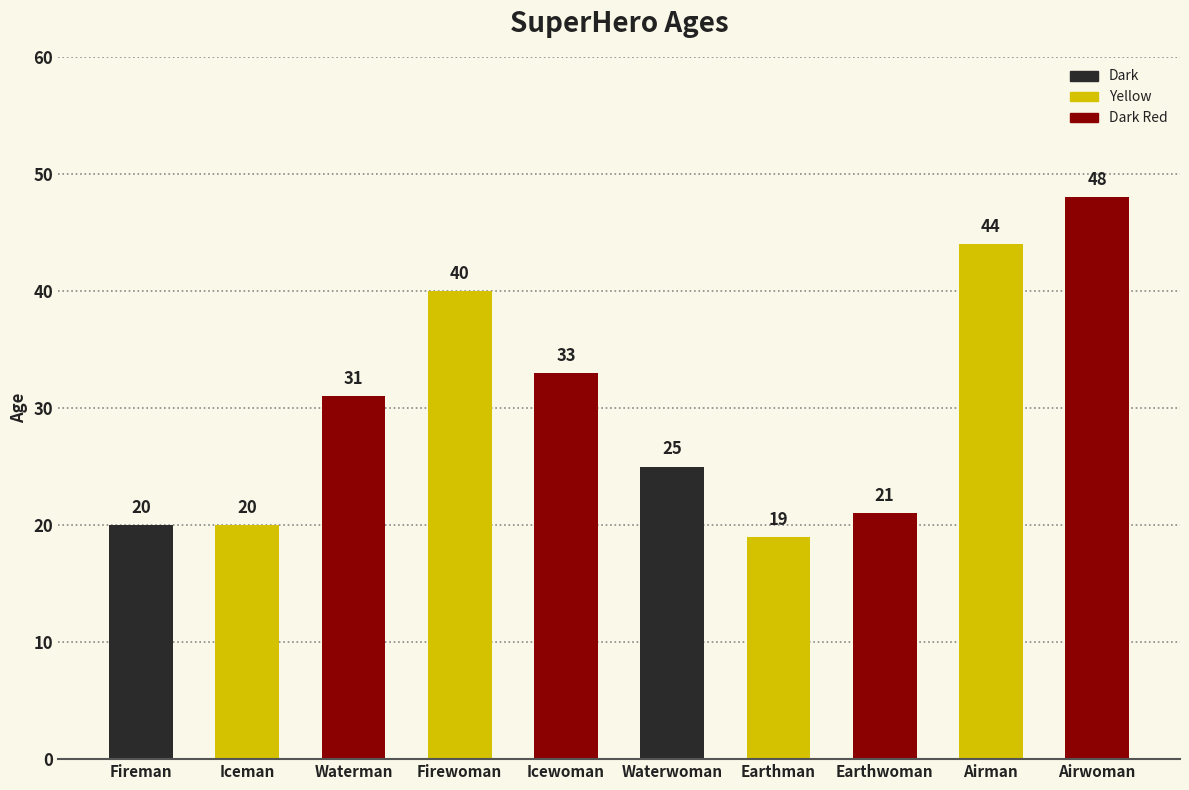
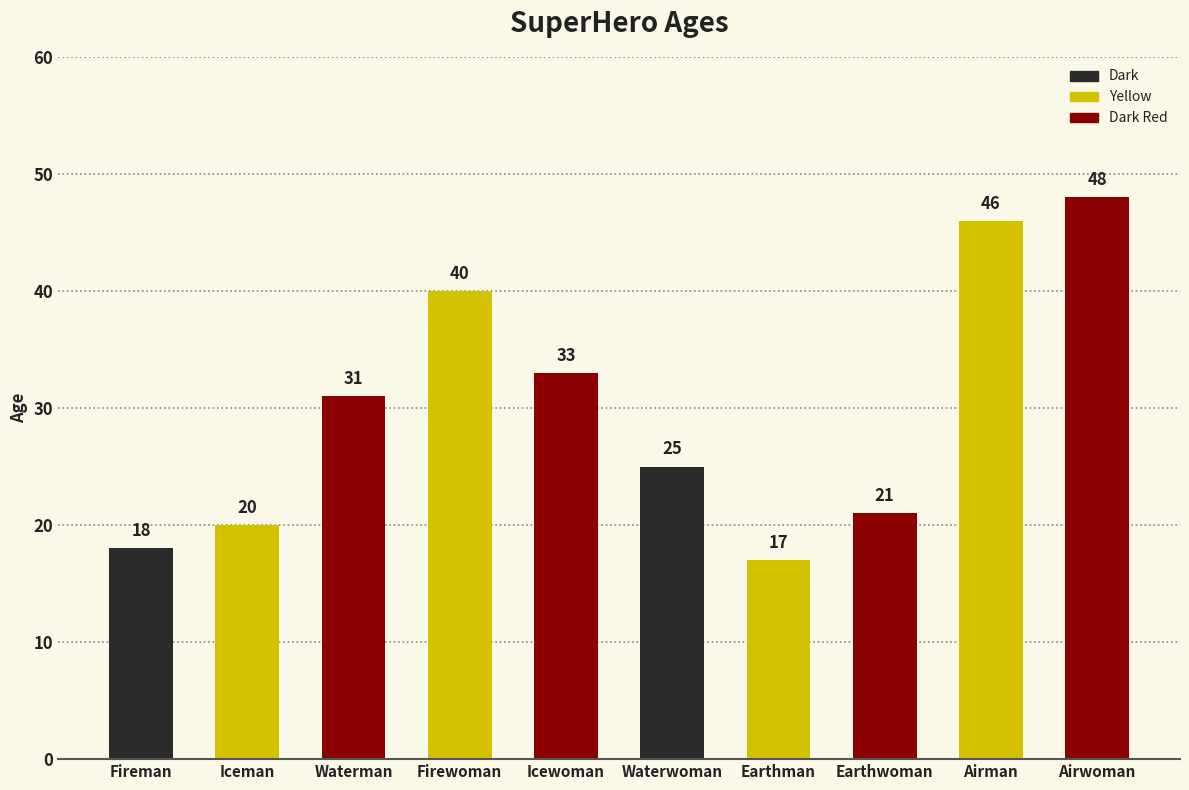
  {
-   "Fireman": 20,
+   "Fireman": 18,
    "Iceman": 20,
    "Waterman": 31,
    "Firewoman": 40,
    "Icewoman": 33,
    "Waterwoman": 25,
-   "Earthman": 19,
+   "Earthman": 17,
    "Earthwoman": 21,
-   "Airman": 44,
+   "Airman": 46,
    "Airwoman": 48
  }
